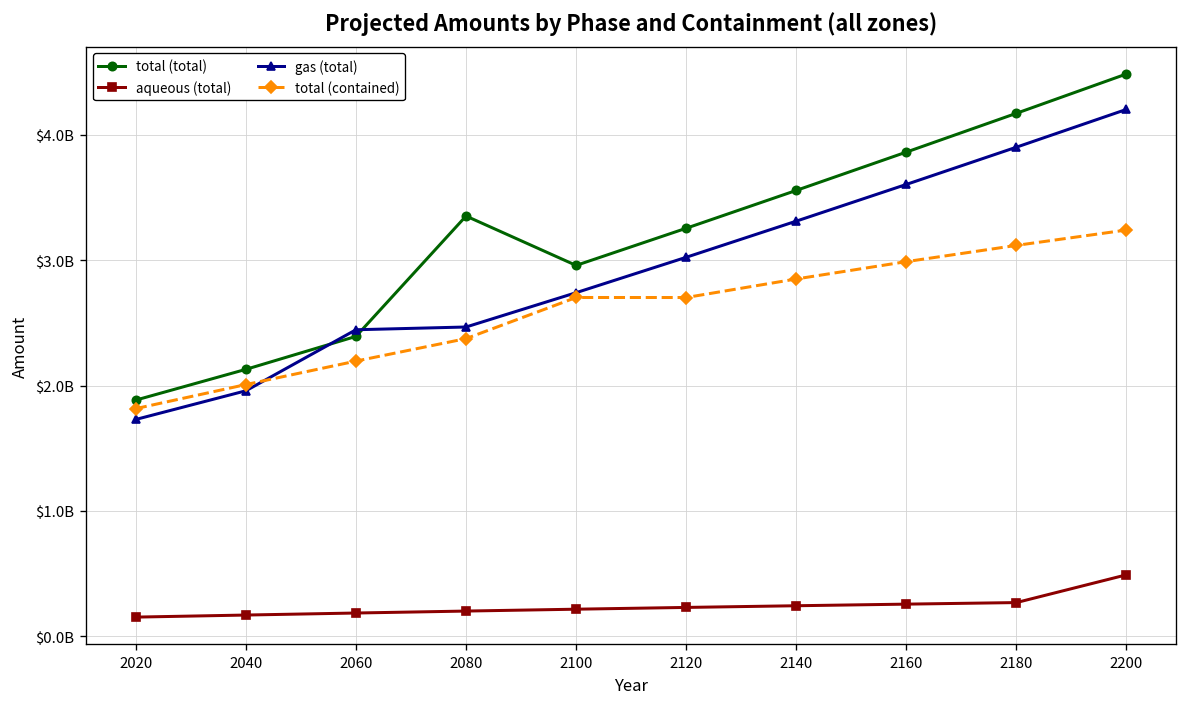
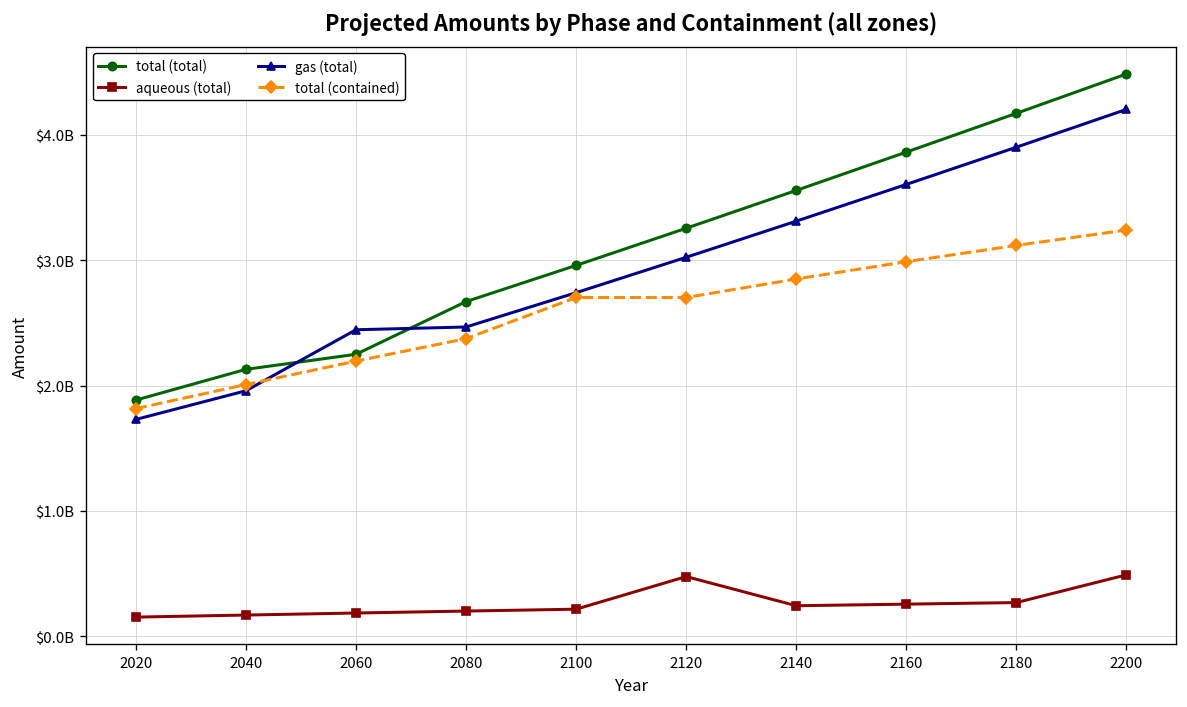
  {
    "total (total)": {
      "2020": "$1880000000",
      "2040": "$2130000000",
-     "2060": "$2390000000",
-     "2080": "$3350000000",
+     "2060": "$2250000000",
+     "2080": "$2670000000",
      "2100": "$2960000000",
      "2120": "$3250000000",
      "2140": "$3550000000",
      "2160": "$3860000000",
      "2180": "$4170000000",
      "2200": "$4480000000"
    },
    "aqueous (total)": {
      "2020": "$150000000",
      "2040": "$170000000",
      "2060": "$190000000",
      "2080": "$200000000",
      "2100": "$220000000",
-     "2120": "$230000000",
+     "2120": "$480000000",
      "2140": "$240000000",
      "2160": "$260000000",
      "2180": "$270000000",
      "2200": "$490000000"
    },
    "gas (total)": {
      "2020": "$1730000000",
      "2040": "$1960000000",
      "2060": "$2440000000",
      "2080": "$2470000000",
      "2100": "$2740000000",
      "2120": "$3020000000",
      "2140": "$3310000000",
      "2160": "$3600000000",
      "2180": "$3900000000",
      "2200": "$4200000000"
    },
    "total (contained)": {
      "2020": "$1820000000",
      "2040": "$2010000000",
      "2060": "$2190000000",
      "2080": "$2370000000",
      "2100": "$2700000000",
      "2120": "$2700000000",
      "2140": "$2850000000",
      "2160": "$2990000000",
      "2180": "$3120000000",
      "2200": "$3240000000"
    }
  }
